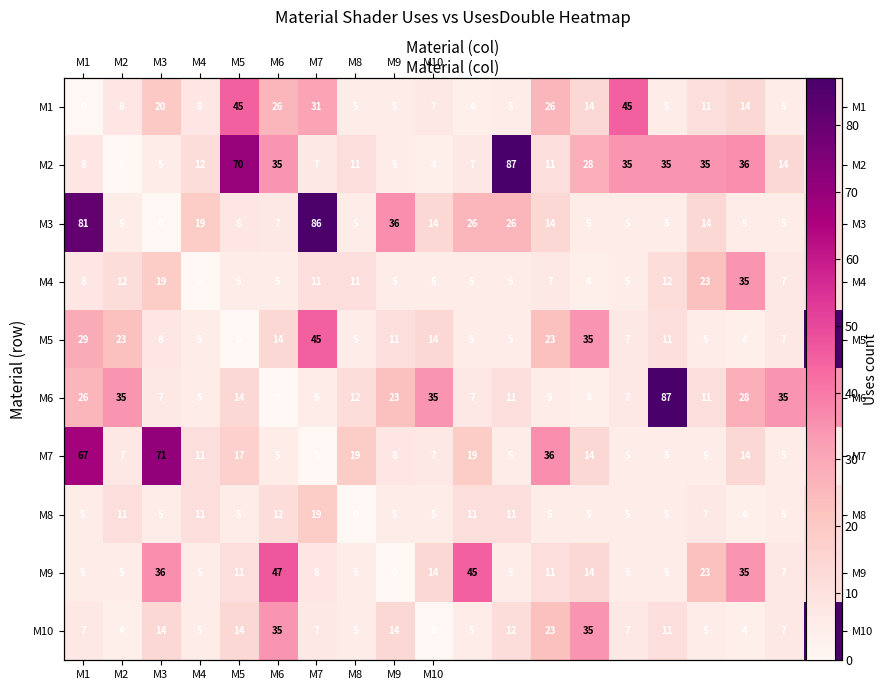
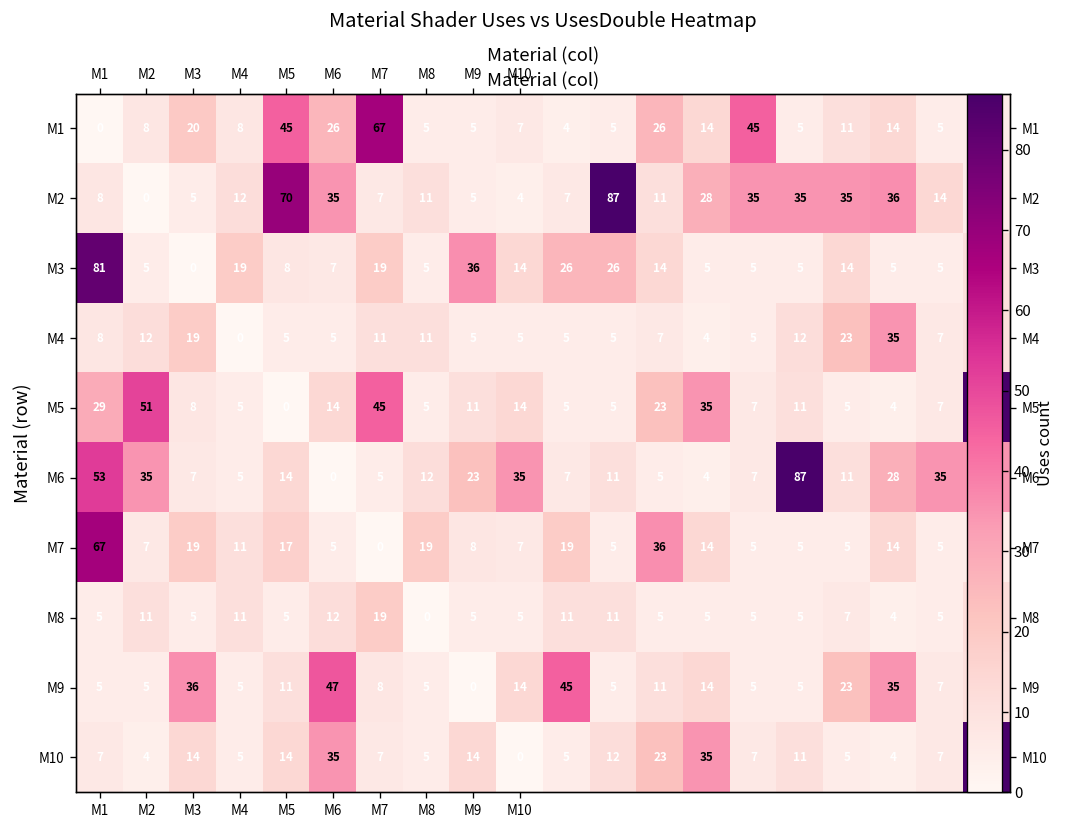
  {
    "M1": {
      "M3": 20,
      "M5": 45,
      "M6": 26,
-     "M7": 31
+     "M7": 67
    },
    "M2": {
      "M5": 70,
      "M6": 35
    },
    "M3": {
      "M1": 81,
      "M4": 19,
-     "M7": 86,
+     "M7": 19,
      "M9": 36
    },
    "M4": {
      "M3": 19
    },
    "M5": {
      "M1": 29,
-     "M2": 23,
+     "M2": 51,
      "M7": 45
    },
    "M6": {
-     "M1": 26,
+     "M1": 53,
      "M2": 35,
      "M9": 23,
      "M10": 35
    },
    "M7": {
      "M1": 67,
-     "M3": 71,
+     "M3": 19,
      "M5": 17,
      "M8": 19
    },
    "M8": {
      "M7": 19
    },
    "M9": {
      "M3": 36,
      "M6": 47
    },
    "M10": {
      "M6": 35
    }
  }
